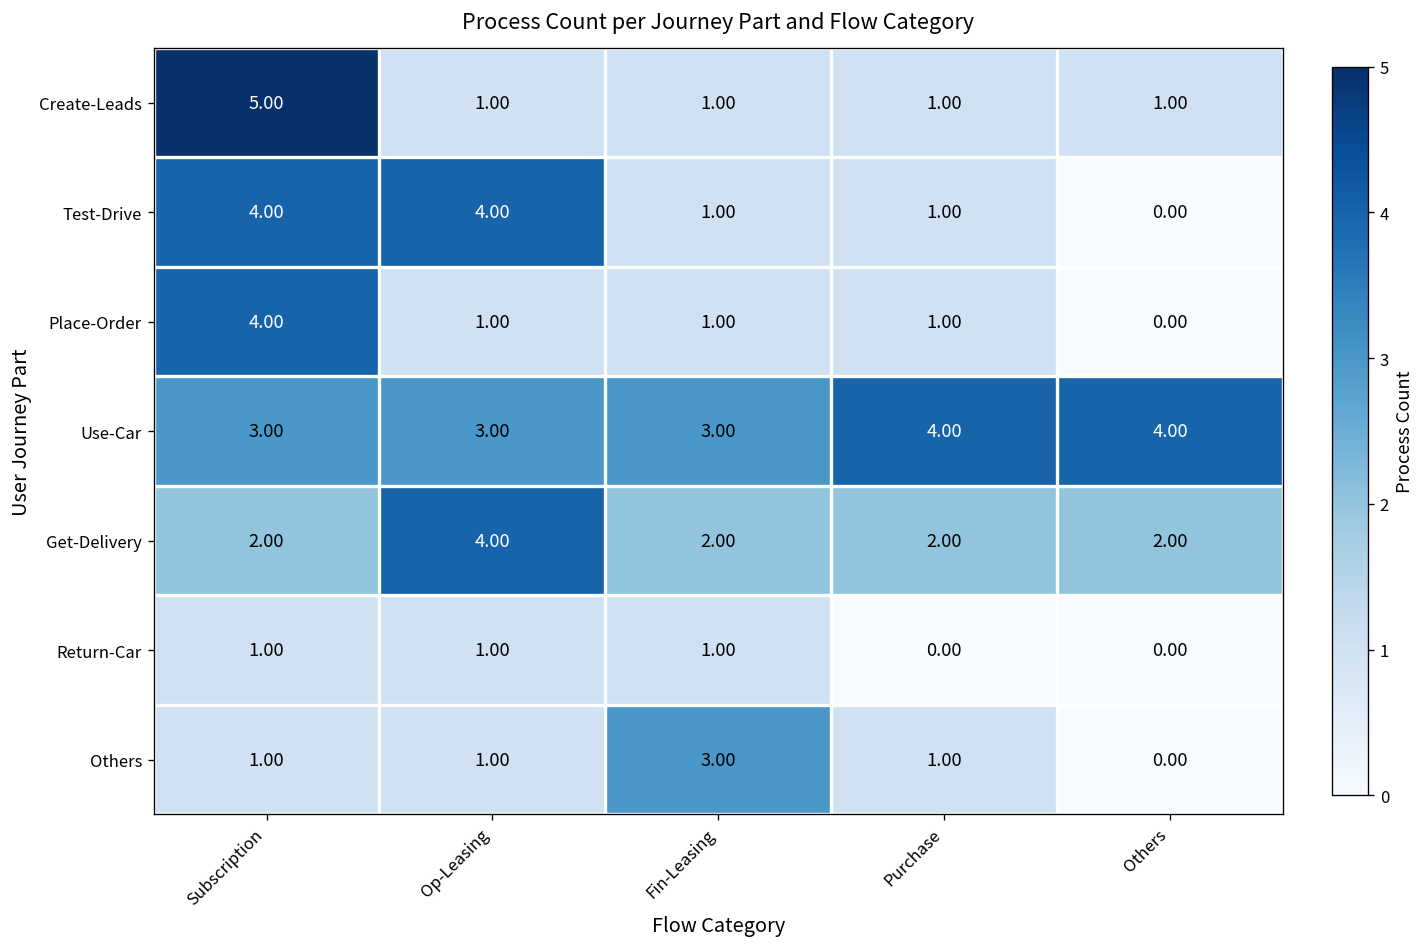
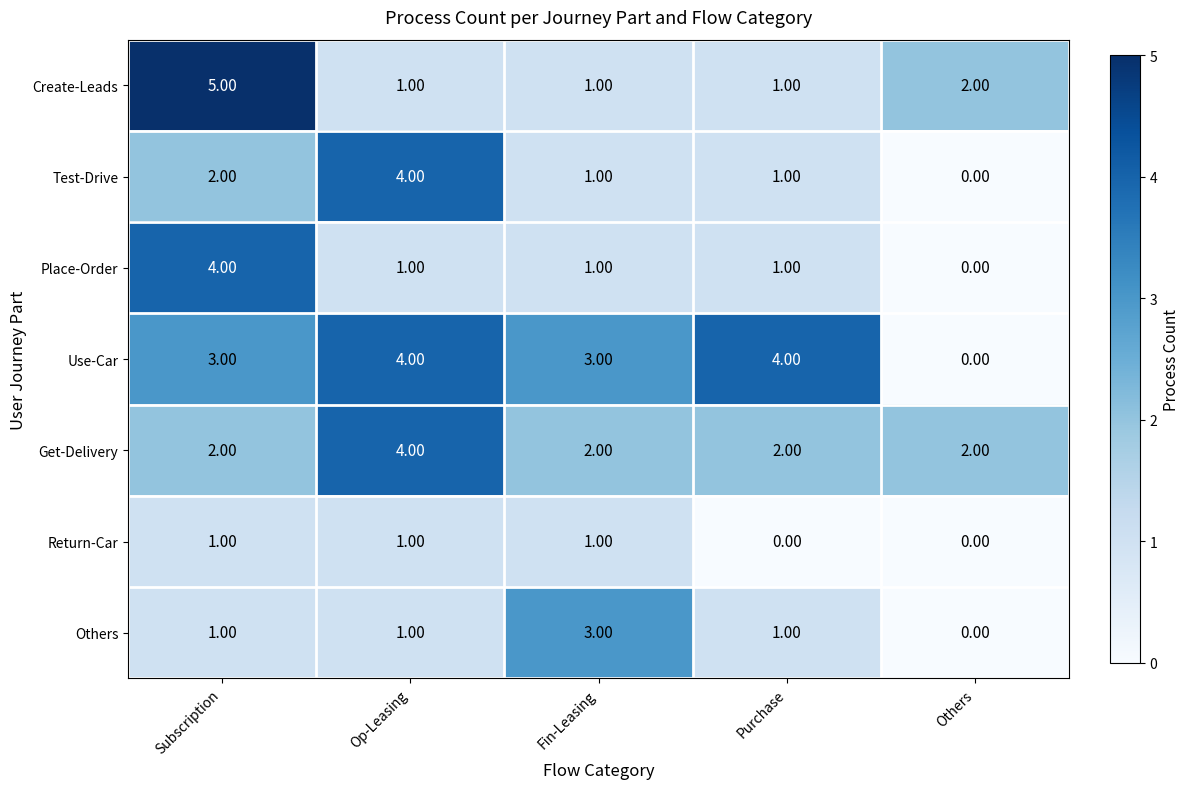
  {
    "Create-Leads": {
      "Subscription": 5.00,
      "Op-Leasing": 1.00,
      "Fin-Leasing": 1.00,
      "Purchase": 1.00,
-     "Others": 1.00
+     "Others": 2.00
    },
    "Test-Drive": {
-     "Subscription": 4.00,
+     "Subscription": 2.00,
      "Op-Leasing": 4.00,
      "Fin-Leasing": 1.00,
      "Purchase": 1.00,
      "Others": 0.00
    },
    "Place-Order": {
      "Subscription": 4.00,
      "Op-Leasing": 1.00,
      "Fin-Leasing": 1.00,
      "Purchase": 1.00,
      "Others": 0.00
    },
    "Use-Car": {
      "Subscription": 3.00,
-     "Op-Leasing": 3.00,
+     "Op-Leasing": 4.00,
      "Fin-Leasing": 3.00,
      "Purchase": 4.00,
-     "Others": 4.00
+     "Others": 0.00
    },
    "Get-Delivery": {
      "Subscription": 2.00,
      "Op-Leasing": 4.00,
      "Fin-Leasing": 2.00,
      "Purchase": 2.00,
      "Others": 2.00
    },
    "Return-Car": {
      "Subscription": 1.00,
      "Op-Leasing": 1.00,
      "Fin-Leasing": 1.00,
      "Purchase": 0.00,
      "Others": 0.00
    },
    "Others": {
      "Subscription": 1.00,
      "Op-Leasing": 1.00,
      "Fin-Leasing": 3.00,
      "Purchase": 1.00,
      "Others": 0.00
    }
  }
